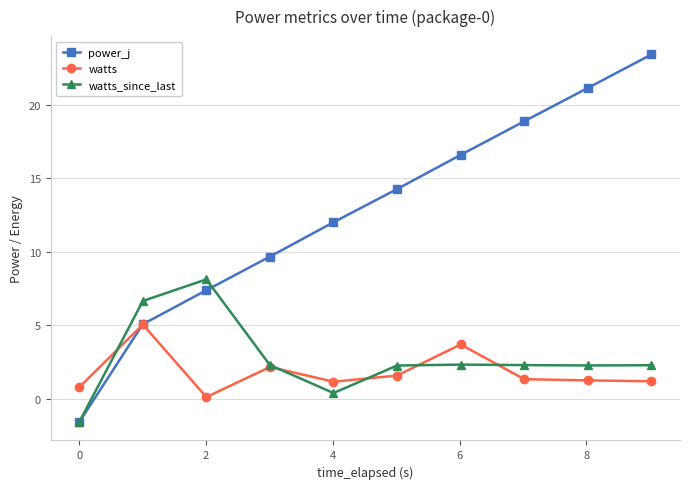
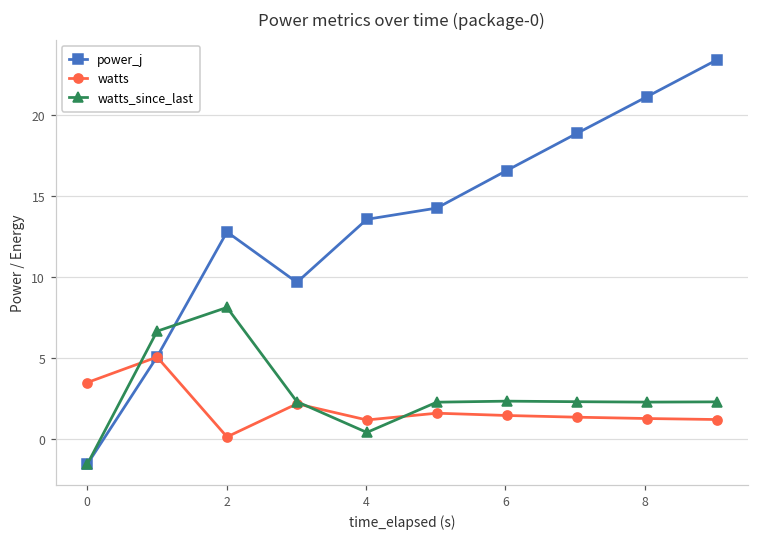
  {
    "power_j": {
-     "2": 7.4,
-     "4": 12.0,
+     "2": 12.8,
+     "4": 13.6,
      "6": 16.6
    },
    "watts": {
-     "0": 0.8,
+     "0": 3.5,
      "2": 0.1,
      "4": 1.2,
-     "6": 3.7
+     "6": 1.4
    },
    "watts_since_last": {
      "2": 8.1,
      "4": 0.4,
      "6": 2.3
    }
  }
